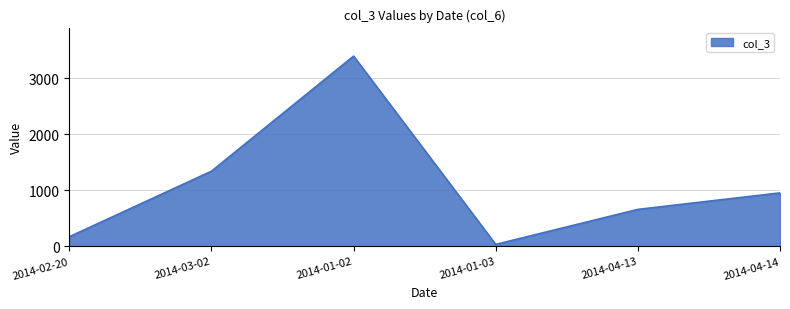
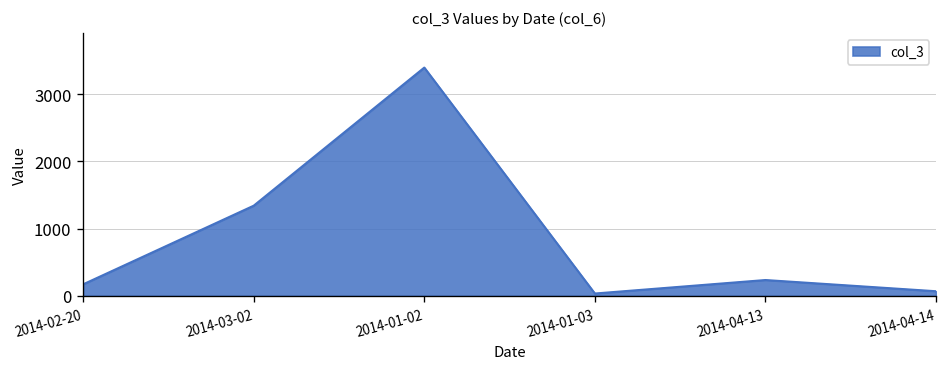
  {
    "2014-02-20": 200,
    "2014-03-02": 1300,
    "2014-01-02": 3400,
    "2014-01-03": 0,
-   "2014-04-13": 700,
-   "2014-04-14": 1000
+   "2014-04-13": 200,
+   "2014-04-14": 100
  }
